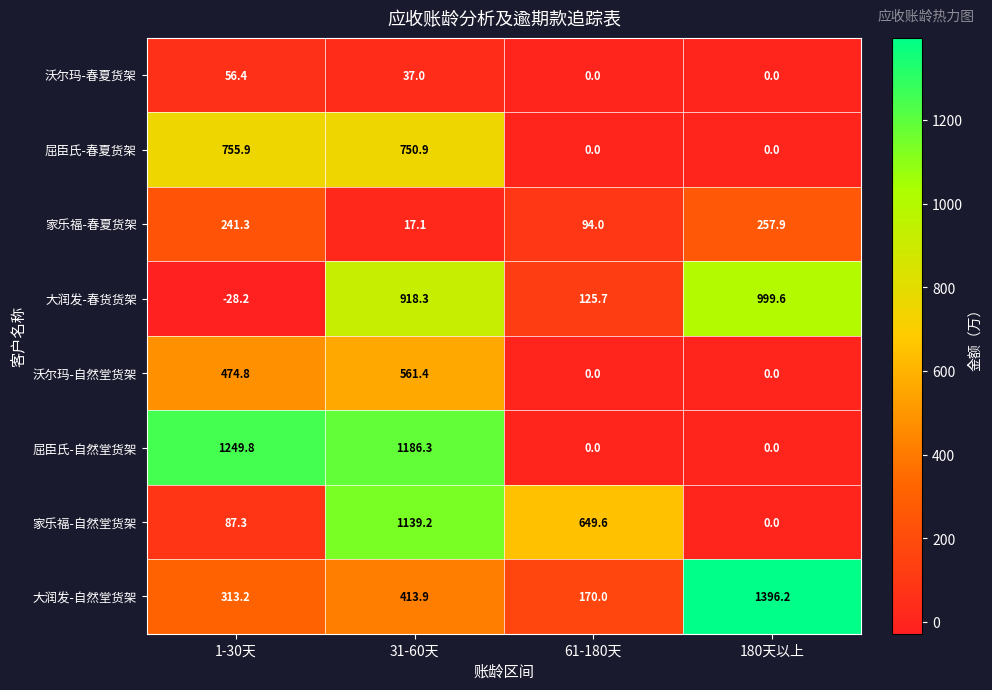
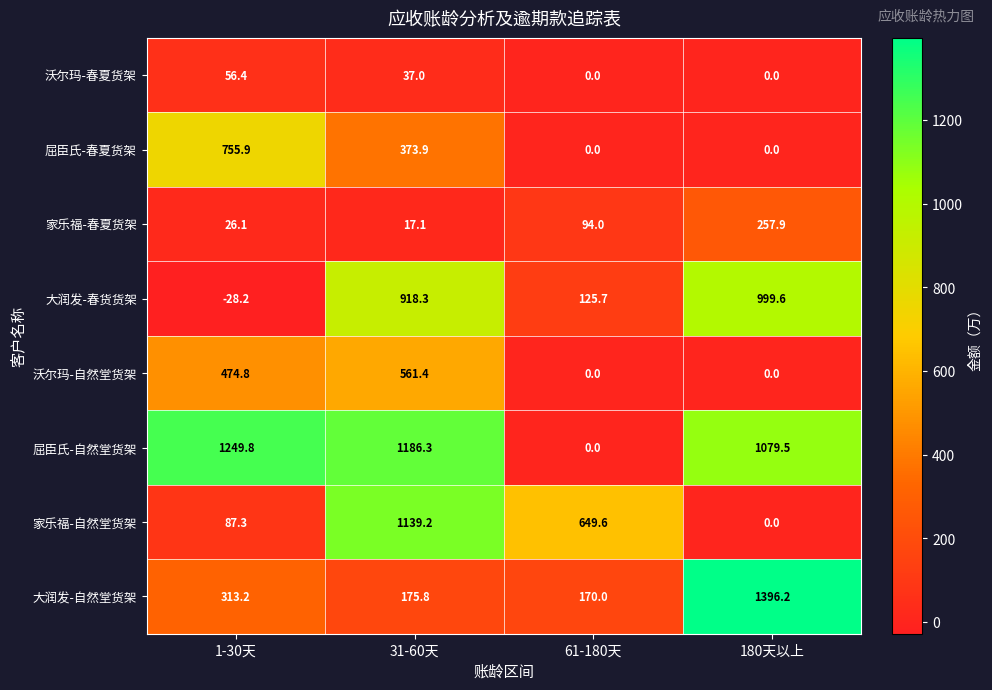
  {
    "沃尔玛-春夏货架": {
      "1-30天": 56.4,
      "31-60天": 37.0,
      "61-180天": 0.0,
      "180天以上": 0.0
    },
    "屈臣氏-春夏货架": {
      "1-30天": 755.9,
-     "31-60天": 750.9,
+     "31-60天": 373.9,
      "61-180天": 0.0,
      "180天以上": 0.0
    },
    "家乐福-春夏货架": {
-     "1-30天": 241.3,
+     "1-30天": 26.1,
      "31-60天": 17.1,
      "61-180天": 94.0,
      "180天以上": 257.9
    },
    "大润发-春货货架": {
      "1-30天": -28.2,
      "31-60天": 918.3,
      "61-180天": 125.7,
      "180天以上": 999.6
    },
    "沃尔玛-自然堂货架": {
      "1-30天": 474.8,
      "31-60天": 561.4,
      "61-180天": 0.0,
      "180天以上": 0.0
    },
    "屈臣氏-自然堂货架": {
      "1-30天": 1249.8,
      "31-60天": 1186.3,
      "61-180天": 0.0,
-     "180天以上": 0.0
+     "180天以上": 1079.5
    },
    "家乐福-自然堂货架": {
      "1-30天": 87.3,
      "31-60天": 1139.2,
      "61-180天": 649.6,
      "180天以上": 0.0
    },
    "大润发-自然堂货架": {
      "1-30天": 313.2,
-     "31-60天": 413.9,
+     "31-60天": 175.8,
      "61-180天": 170.0,
      "180天以上": 1396.2
    }
  }
